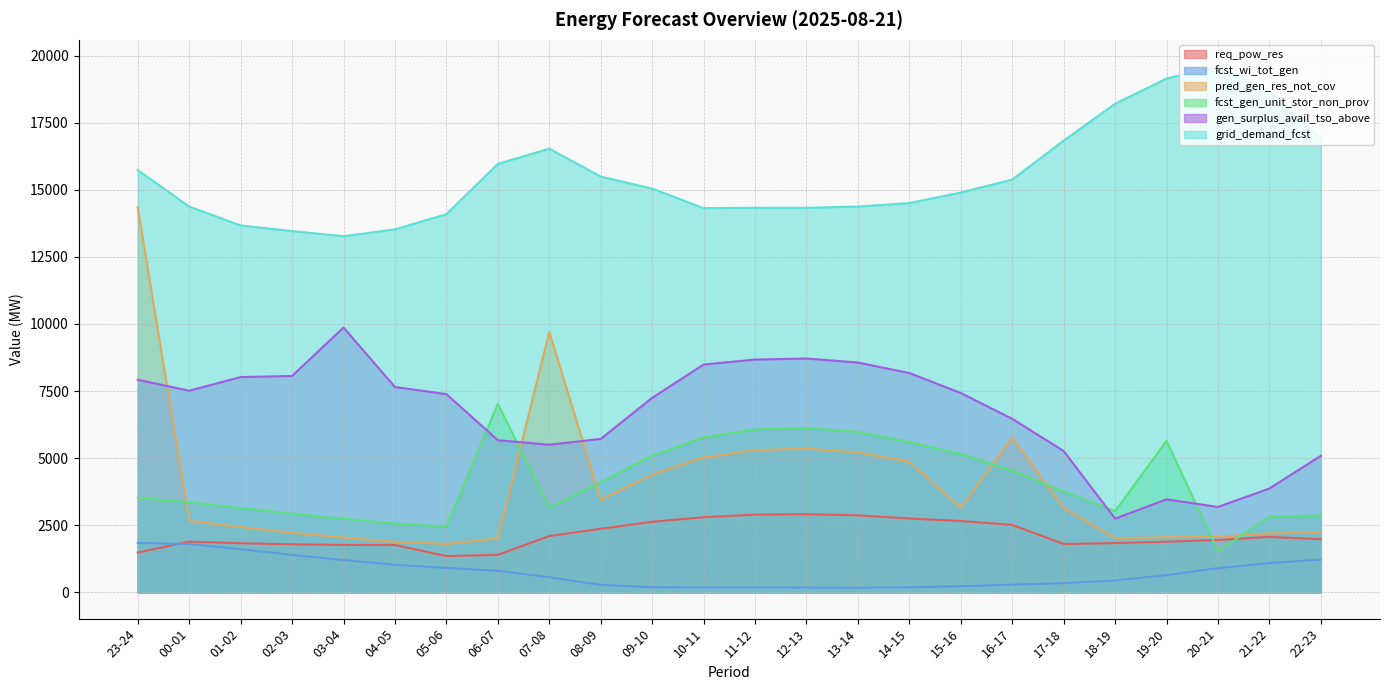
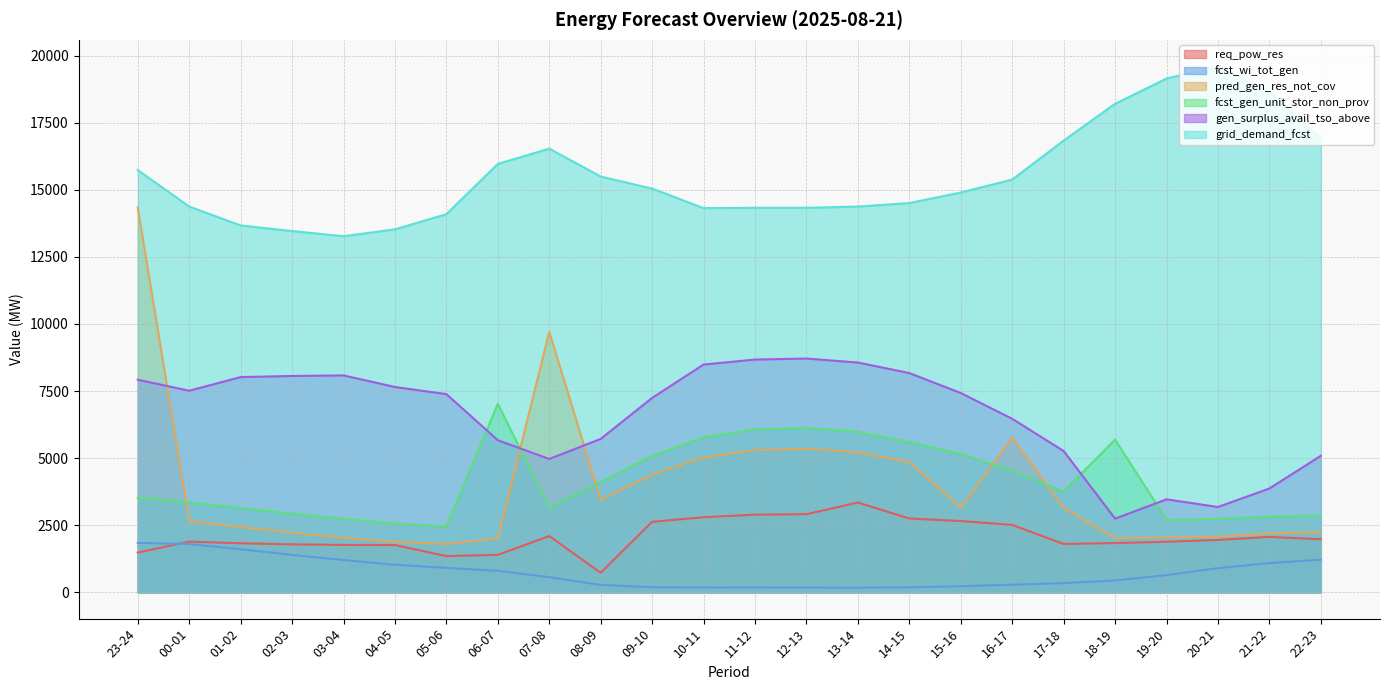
  {
    "req_pow_res": {
      "23-24": 1500,
      "01-02": 1800,
      "02-03": 1800,
      "03-04": 1800,
      "04-05": 1800,
      "05-06": 1400,
      "06-07": 1400,
      "07-08": 2100,
-     "08-09": 2400,
+     "08-09": 700,
      "09-10": 2600,
      "10-11": 2800,
      "11-12": 2900,
      "12-13": 2900,
-     "13-14": 2900,
+     "13-14": 3300,
      "14-15": 2800,
      "15-16": 2700,
      "16-17": 2500,
      "17-18": 1800,
      "18-19": 1800,
      "19-20": 1900,
      "20-21": 2000,
      "21-22": 2100,
      "22-23": 2000
    },
    "pred_gen_res_not_cov": {
      "23-24": 14300,
      "00-01": 2700,
      "01-02": 2400,
      "02-03": 2200,
      "03-04": 2000,
      "04-05": 1900,
      "05-06": 1800,
      "06-07": 2000,
      "07-08": 9700,
      "08-09": 3400,
      "09-10": 4400,
      "10-11": 5000,
      "11-12": 5300,
      "12-13": 5400,
      "13-14": 5200,
      "14-15": 4900,
      "15-16": 3200,
      "16-17": 5800,
      "17-18": 3100,
      "18-19": 2000,
      "19-20": 2100,
      "20-21": 2100,
      "21-22": 2200,
      "22-23": 2200
    },
    "fcst_gen_unit_stor_non_prov": {
      "23-24": 3500,
      "00-01": 3400,
      "01-02": 3100,
      "02-03": 2900,
      "03-04": 2700,
      "04-05": 2600,
      "05-06": 2400,
      "06-07": 7000,
      "07-08": 3200,
      "08-09": 4100,
      "09-10": 5100,
      "10-11": 5800,
      "11-12": 6100,
      "12-13": 6100,
      "13-14": 6000,
      "14-15": 5600,
      "15-16": 5200,
      "16-17": 4500,
      "17-18": 3800,
-     "18-19": 3000,
-     "19-20": 5600,
-     "20-21": 1500,
+     "18-19": 5700,
+     "19-20": 2700,
+     "20-21": 2700,
      "21-22": 2800,
      "22-23": 2900
    },
    "gen_surplus_avail_tso_above": {
      "23-24": 7900,
      "00-01": 7500,
      "01-02": 8000,
      "02-03": 8100,
-     "03-04": 9900,
+     "03-04": 8100,
      "04-05": 7700,
      "05-06": 7400,
      "06-07": 5700,
-     "07-08": 5500,
+     "07-08": 5000,
      "08-09": 5700,
      "09-10": 7200,
      "10-11": 8500,
      "11-12": 8700,
      "12-13": 8700,
      "13-14": 8600,
      "14-15": 8200,
      "15-16": 7400,
      "16-17": 6500,
      "17-18": 5300,
      "18-19": 2700,
      "19-20": 3500,
      "20-21": 3200,
      "21-22": 3900,
      "22-23": 5100
    }
  }
